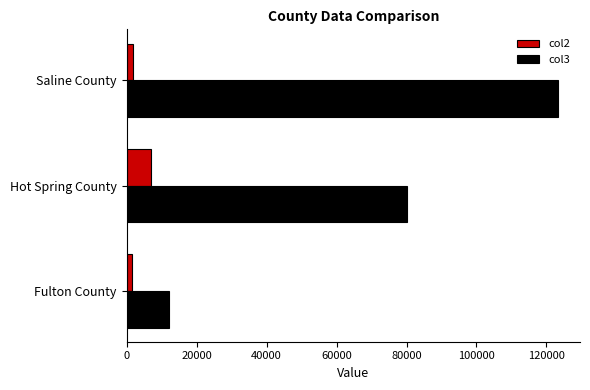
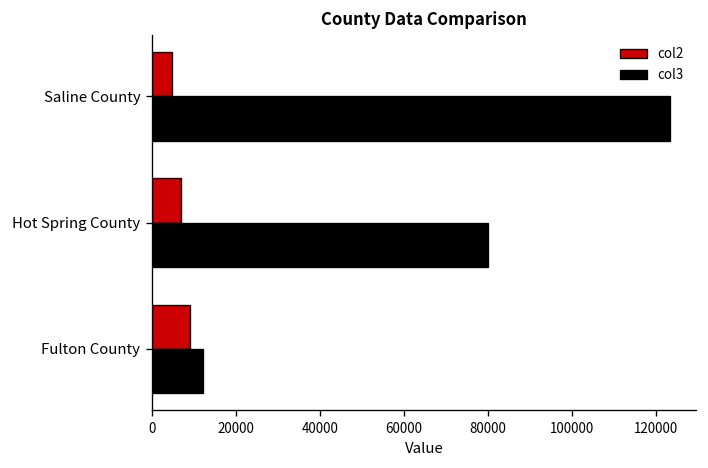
  {
    "col2": {
-     "Saline County": 2000,
+     "Saline County": 5000,
      "Hot Spring County": 7000,
-     "Fulton County": 2000
+     "Fulton County": 9000
    },
    "col3": {
      "Saline County": 123000,
      "Hot Spring County": 80000,
      "Fulton County": 12000
    }
  }
